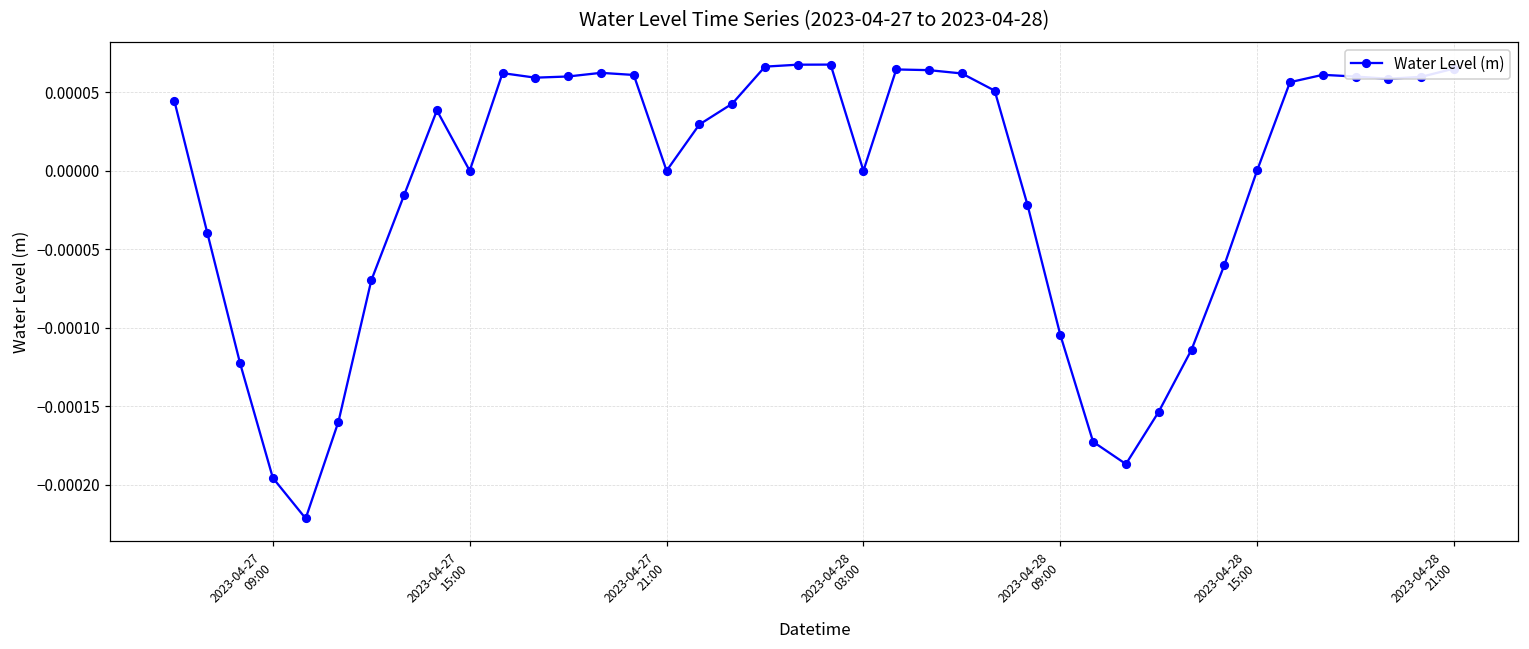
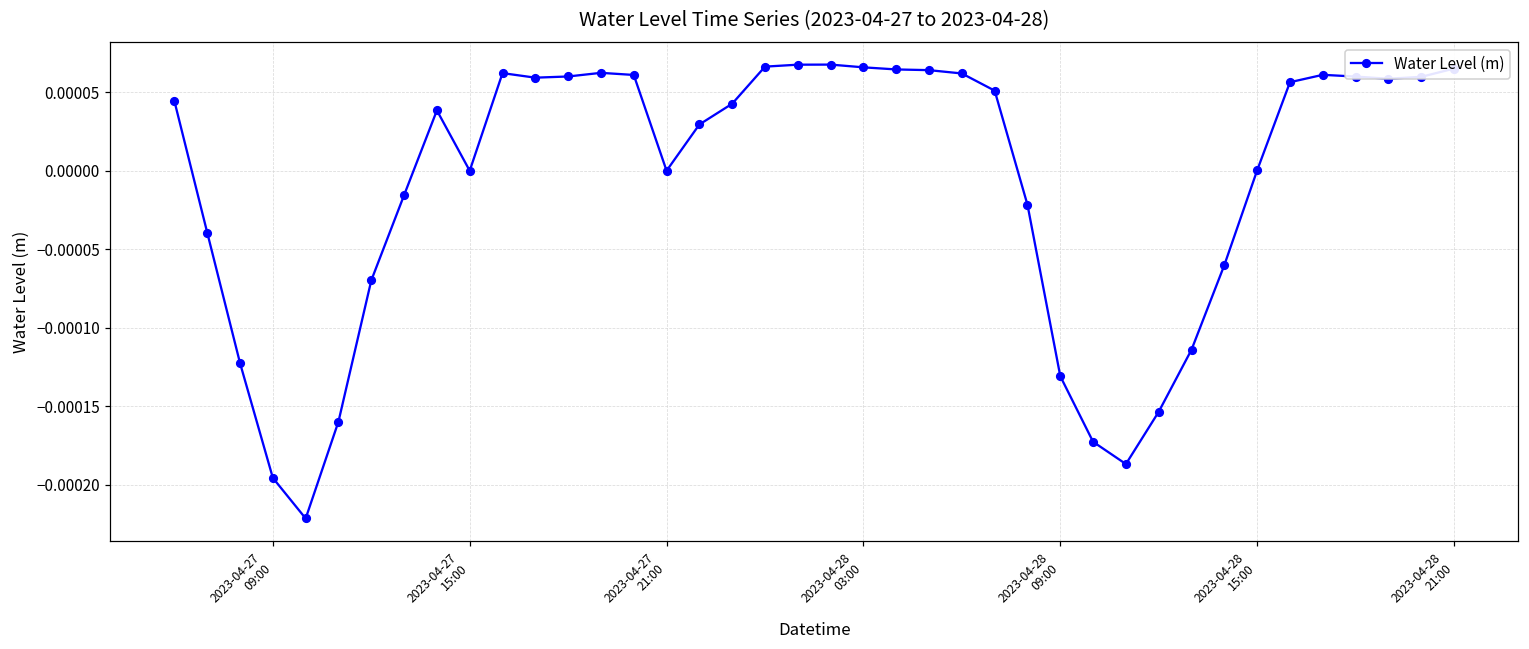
  {
    "2023-04-27 09:00": -0.000196,
    "2023-04-27 15:00": 0.000000,
    "2023-04-27 21:00": 0.000000,
-   "2023-04-28 03:00": 0.0000,
-   "2023-04-28 09:00": -0.000105,
+   "2023-04-28 03:00": 0.0001,
+   "2023-04-28 09:00": -0.000131,
    "2023-04-28 15:00": 0.000000
  }
